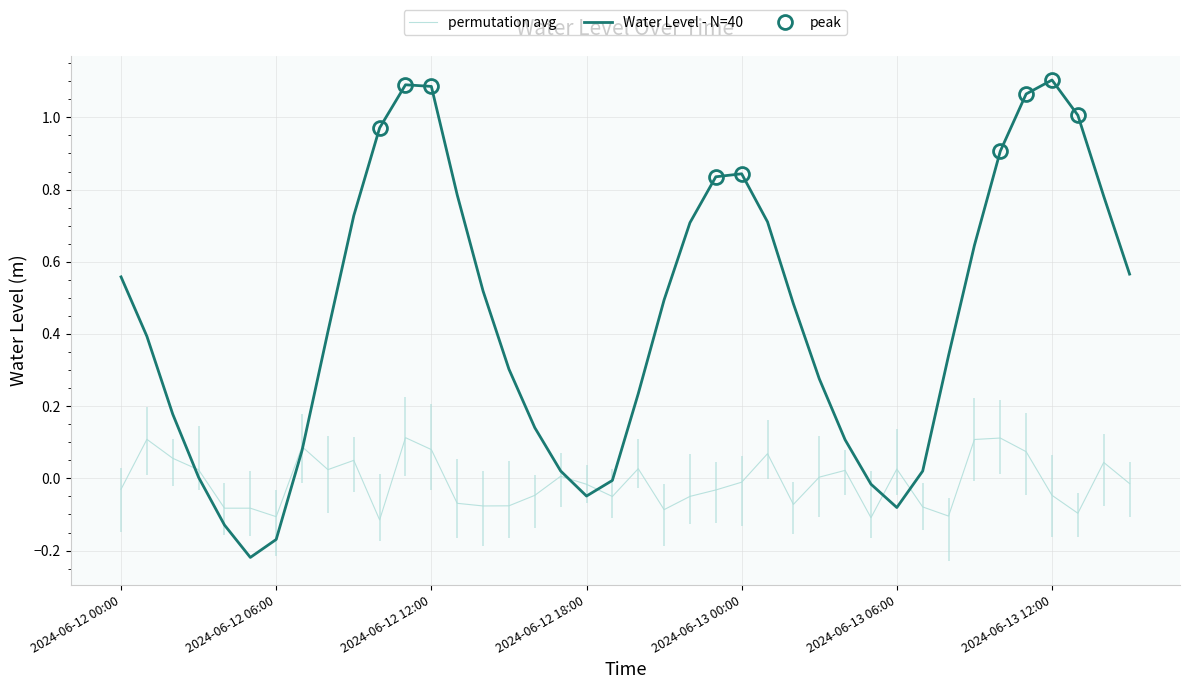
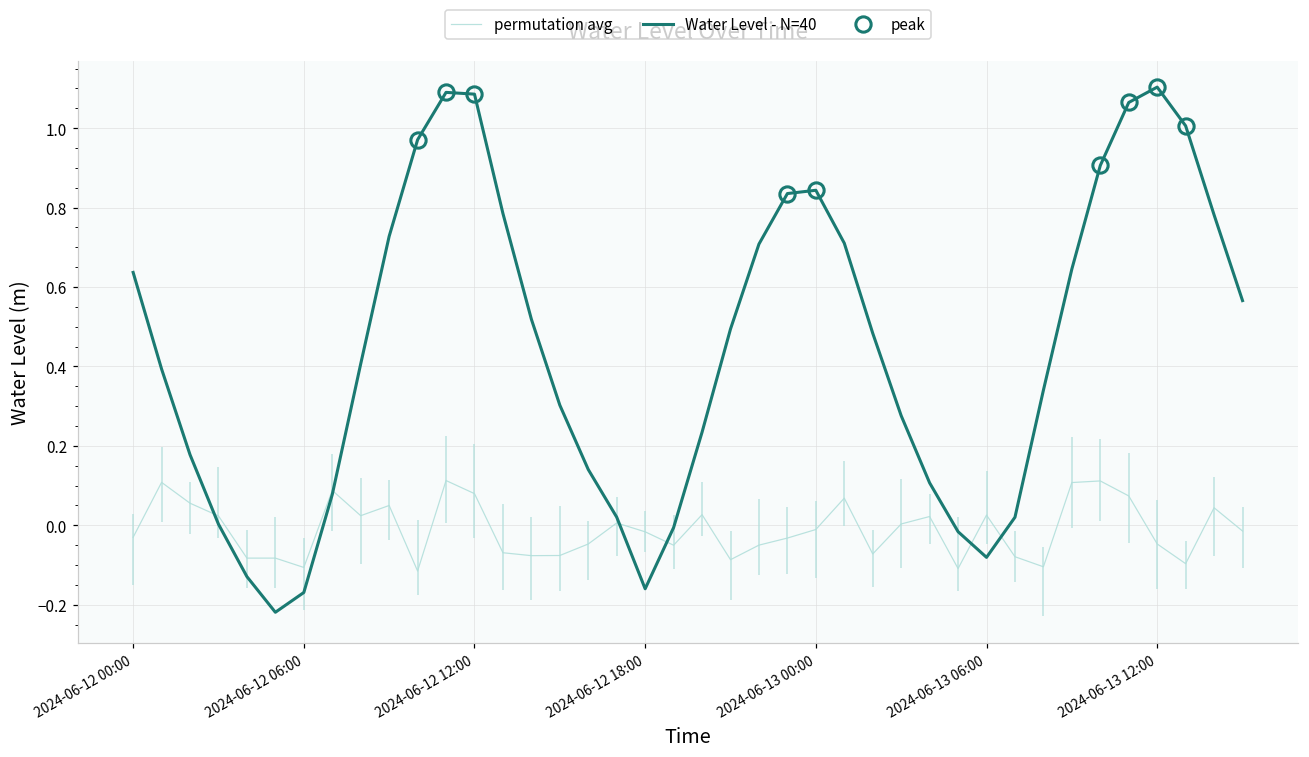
  {
    "permutation avg": {
      "2024-06-12 00:00": -0.03,
      "2024-06-12 06:00": -0.11,
      "2024-06-12 12:00": 0.08,
      "2024-06-12 18:00": -0.02,
      "2024-06-13 00:00": -0.01,
      "2024-06-13 06:00": 0.03,
      "2024-06-13 12:00": -0.05
    },
    "Water Level - N=40": {
-     "2024-06-12 00:00": 0.56,
+     "2024-06-12 00:00": 0.64,
      "2024-06-12 06:00": -0.17,
-     "2024-06-12 18:00": -0.05,
+     "2024-06-12 18:00": -0.16,
      "2024-06-13 06:00": -0.08
    }
  }
